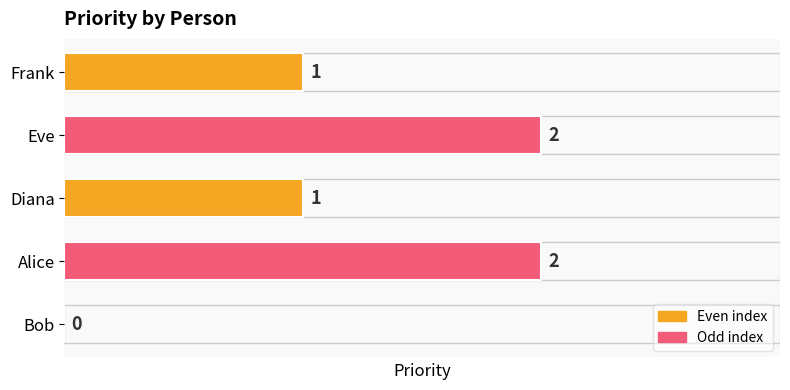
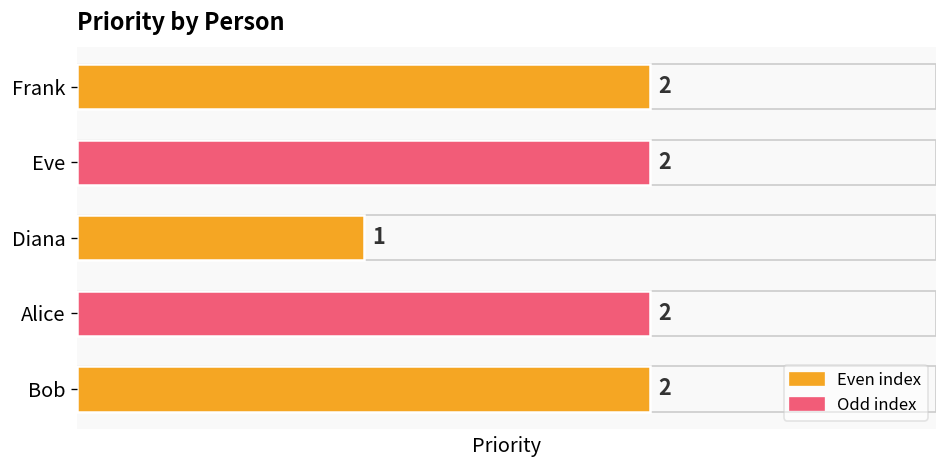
  {
-   "Frank": 1,
+   "Frank": 2,
    "Eve": 2,
    "Diana": 1,
    "Alice": 2,
-   "Bob": 0
+   "Bob": 2
  }
